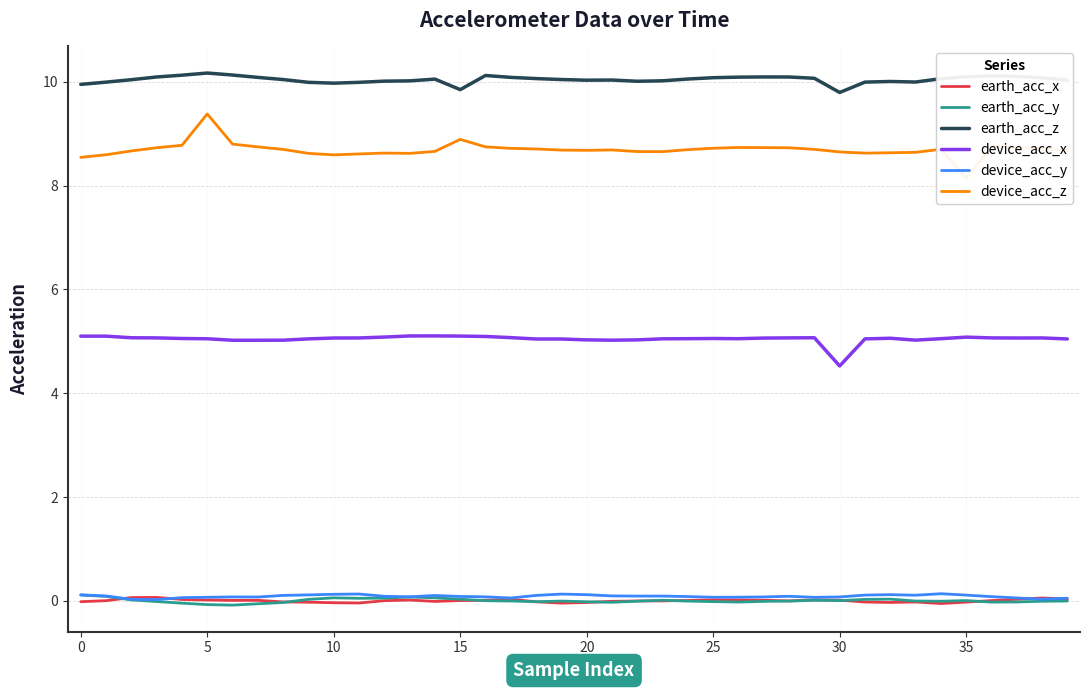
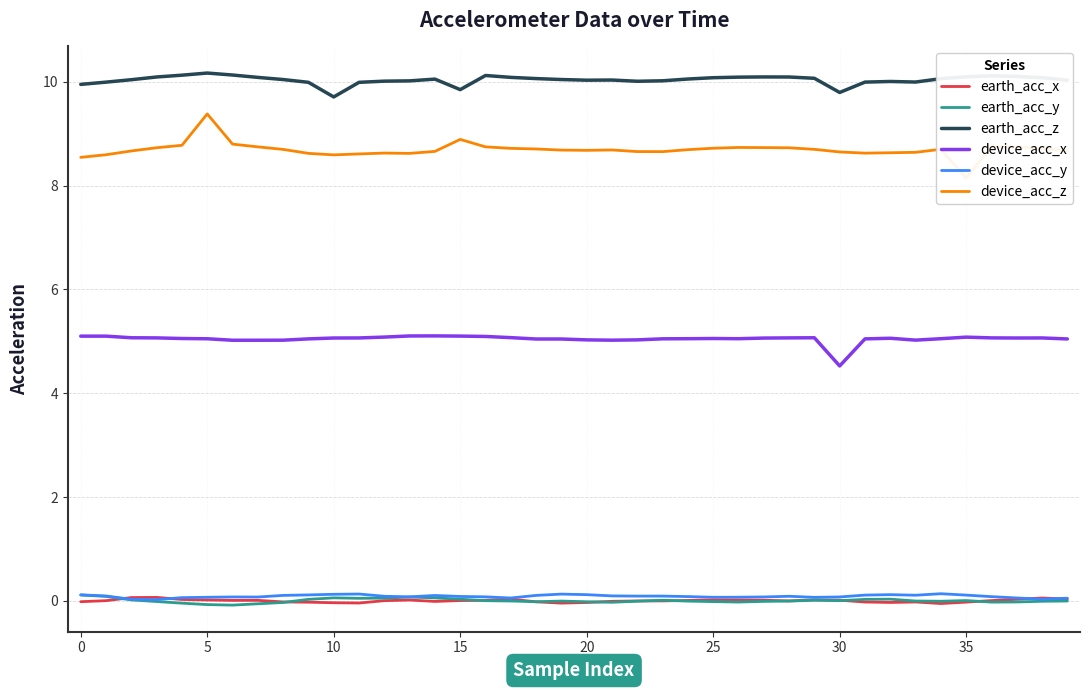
  {
    "earth_acc_x": {
      "0": 0.0,
      "5": 0.0,
      "10": 0.0
    },
    "earth_acc_y": {
      "5": -0.1,
      "10": 0.1
    },
    "earth_acc_z": {
      "0": 10.0,
      "5": 10.2,
-     "10": 10.0,
+     "10": 9.7,
      "15": 9.9,
      "20": 10.0,
      "25": 10.1,
      "30": 9.8
    },
    "device_acc_x": {
      "0": 5.1,
      "5": 5.1,
      "10": 5.1,
      "15": 5.1,
      "20": 5.0,
      "25": 5.1,
      "30": 4.5,
      "35": 5.1
    },
    "device_acc_y": {
      "5": 0.1,
      "10": 0.1,
      "15": 0.1,
      "20": 0.1,
      "30": 0.1,
      "35": 0.1
    },
    "device_acc_z": {
      "0": 8.5,
      "5": 9.4,
      "10": 8.6,
      "15": 8.9,
      "20": 8.7,
      "25": 8.7,
      "30": 8.7
    }
  }
